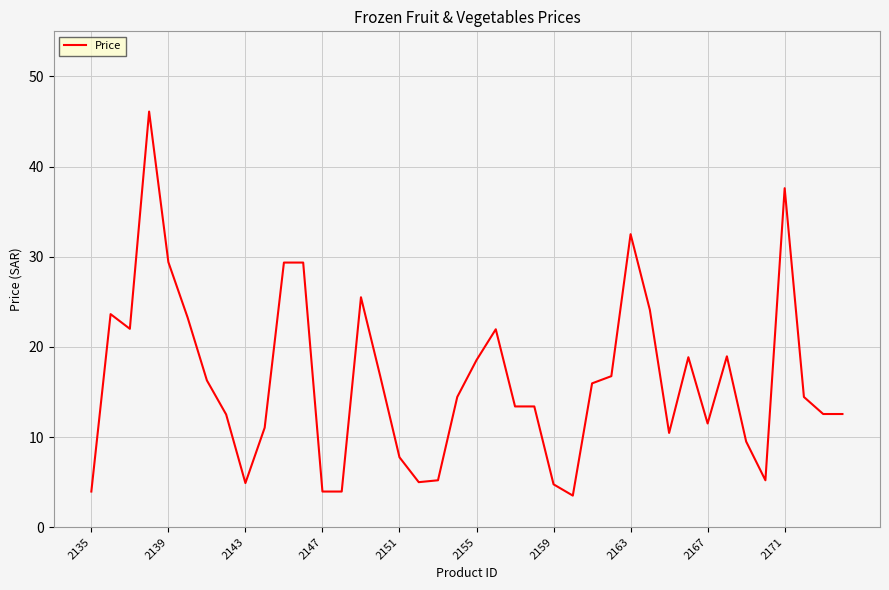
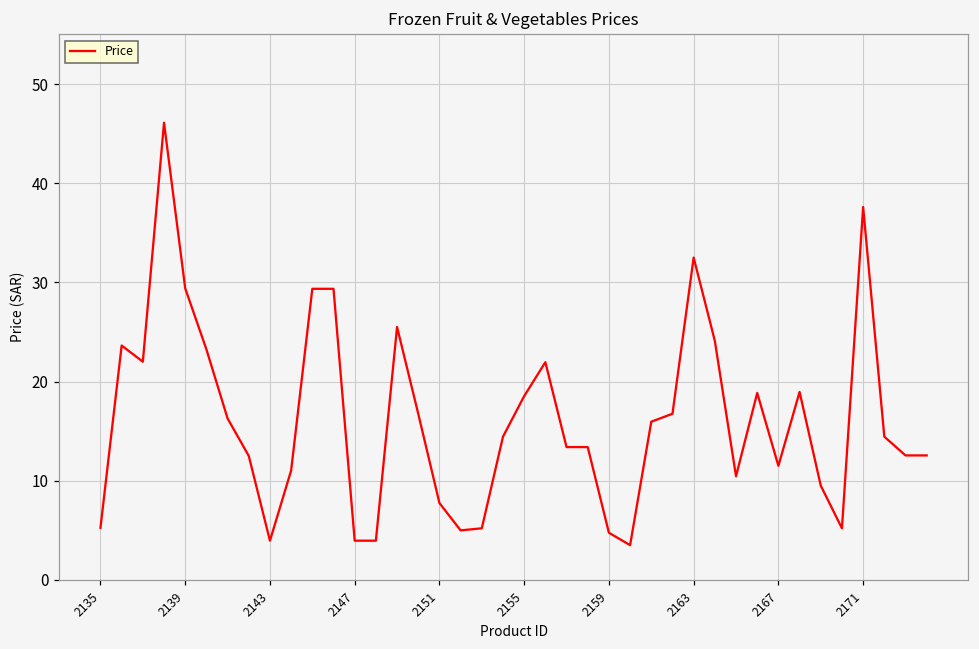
  {
-   "2135": 4,
+   "2135": 5,
    "2139": 29,
-   "2143": 5,
+   "2143": 4,
    "2147": 4,
    "2151": 8,
    "2155": 19,
    "2159": 5,
    "2163": 33,
    "2167": 12,
    "2171": 38
  }
